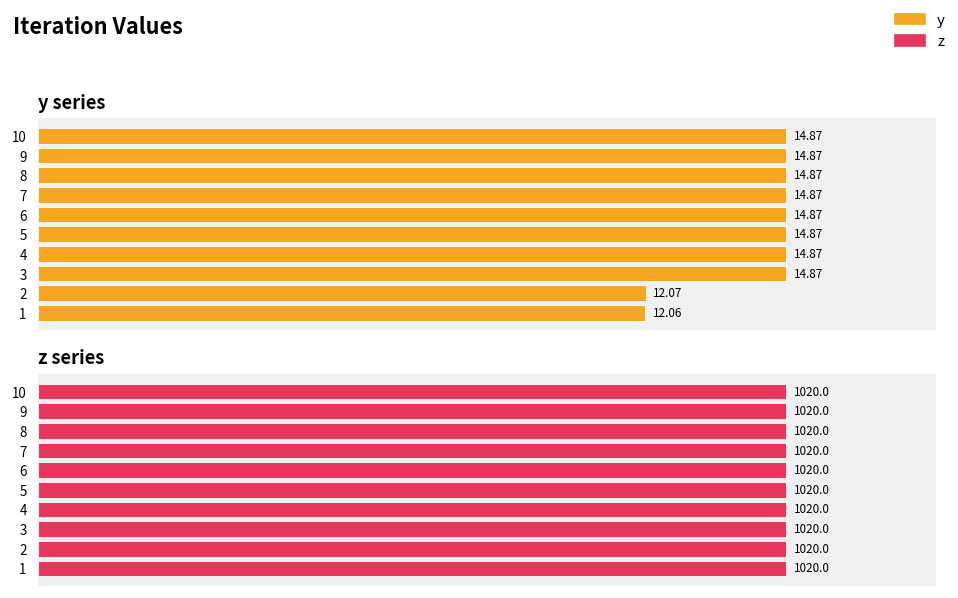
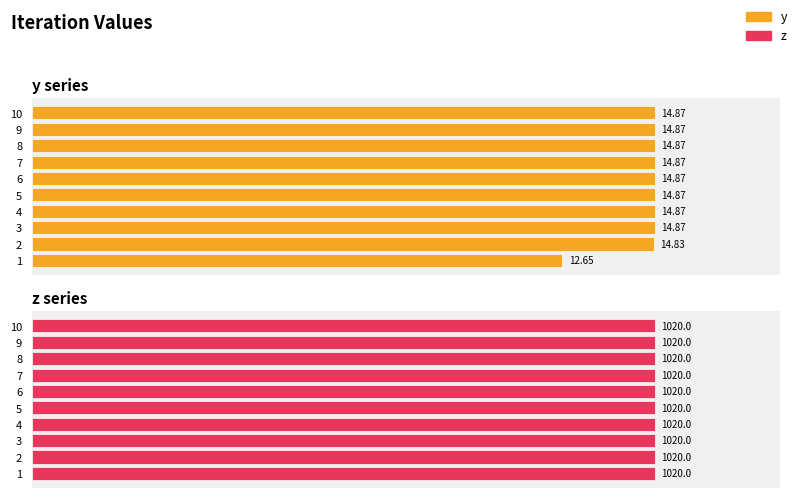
  {
    "y series": {
      "10": 14.87,
      "9": 14.87,
      "8": 14.87,
      "7": 14.87,
      "6": 14.87,
      "5": 14.87,
      "4": 14.87,
      "3": 14.87,
-     "2": 12.07,
-     "1": 12.06
+     "2": 14.83,
+     "1": 12.65
    },
    "z series": {
      "10": 1020.0,
      "9": 1020.0,
      "8": 1020.0,
      "7": 1020.0,
      "6": 1020.0,
      "5": 1020.0,
      "4": 1020.0,
      "3": 1020.0,
      "2": 1020.0,
      "1": 1020.0
    }
  }
